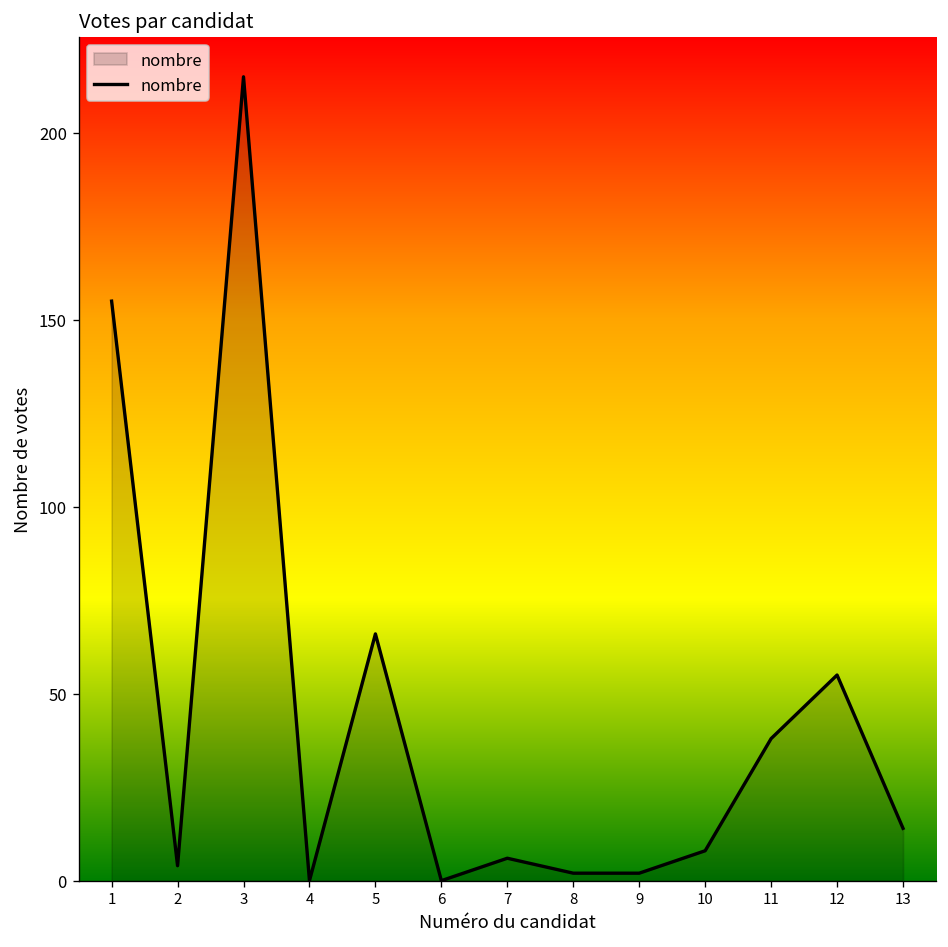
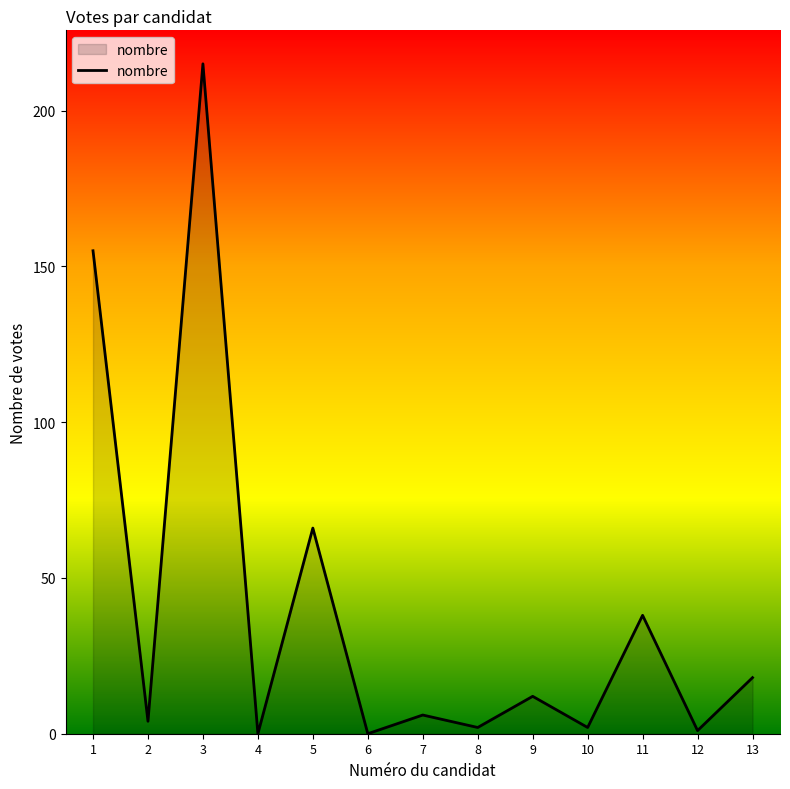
  {
    "1": 155,
    "2": 4,
    "3": 215,
    "4": 0,
    "5": 66,
    "6": 0,
    "7": 6,
    "8": 2,
-   "9": 2,
-   "10": 8,
+   "9": 12,
+   "10": 2,
    "11": 38,
-   "12": 55,
-   "13": 14
+   "12": 1,
+   "13": 18
  }
